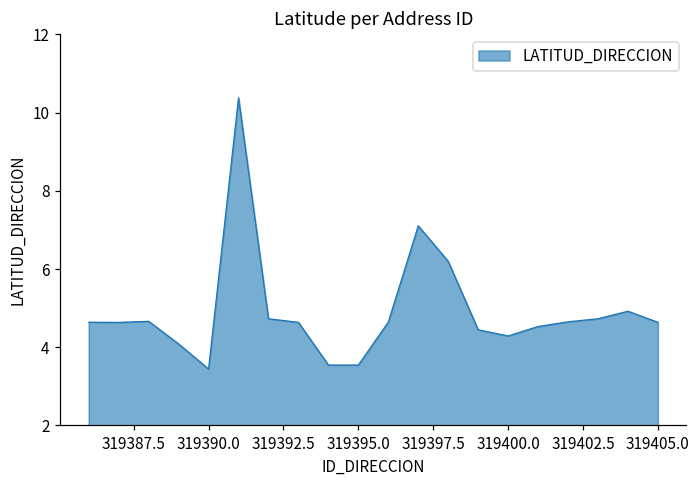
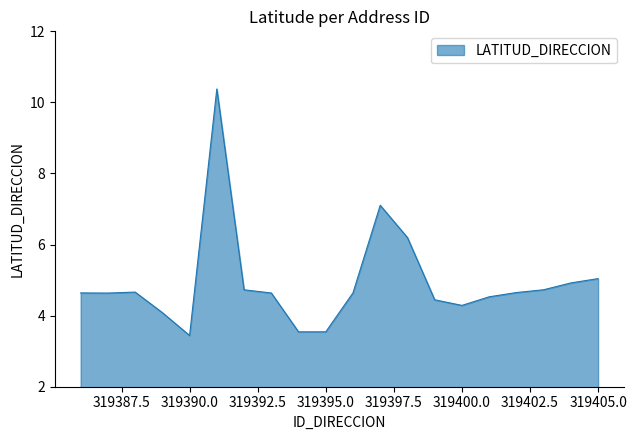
  {
    "319390.0": 3.4,
    "319395.0": 3.5,
    "319400.0": 4.3,
-   "319405.0": 4.6
+   "319405.0": 5.0
  }
